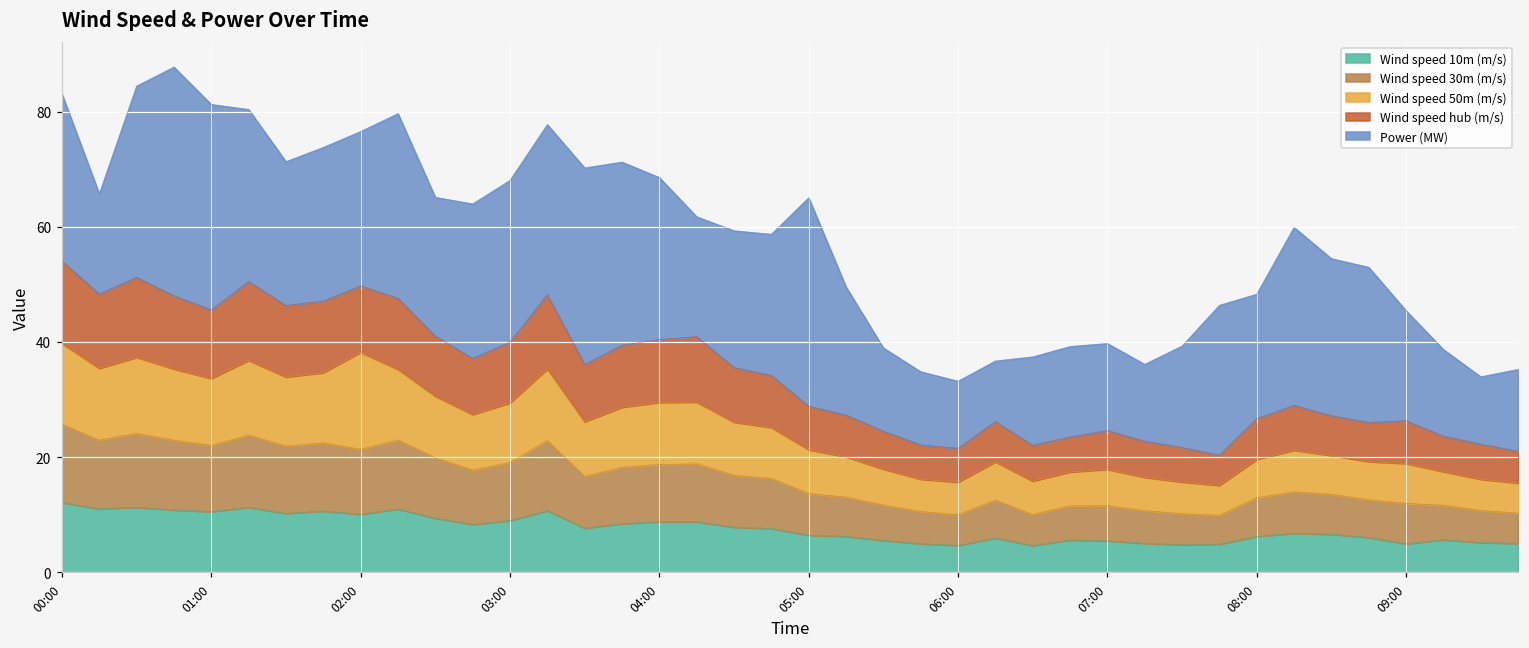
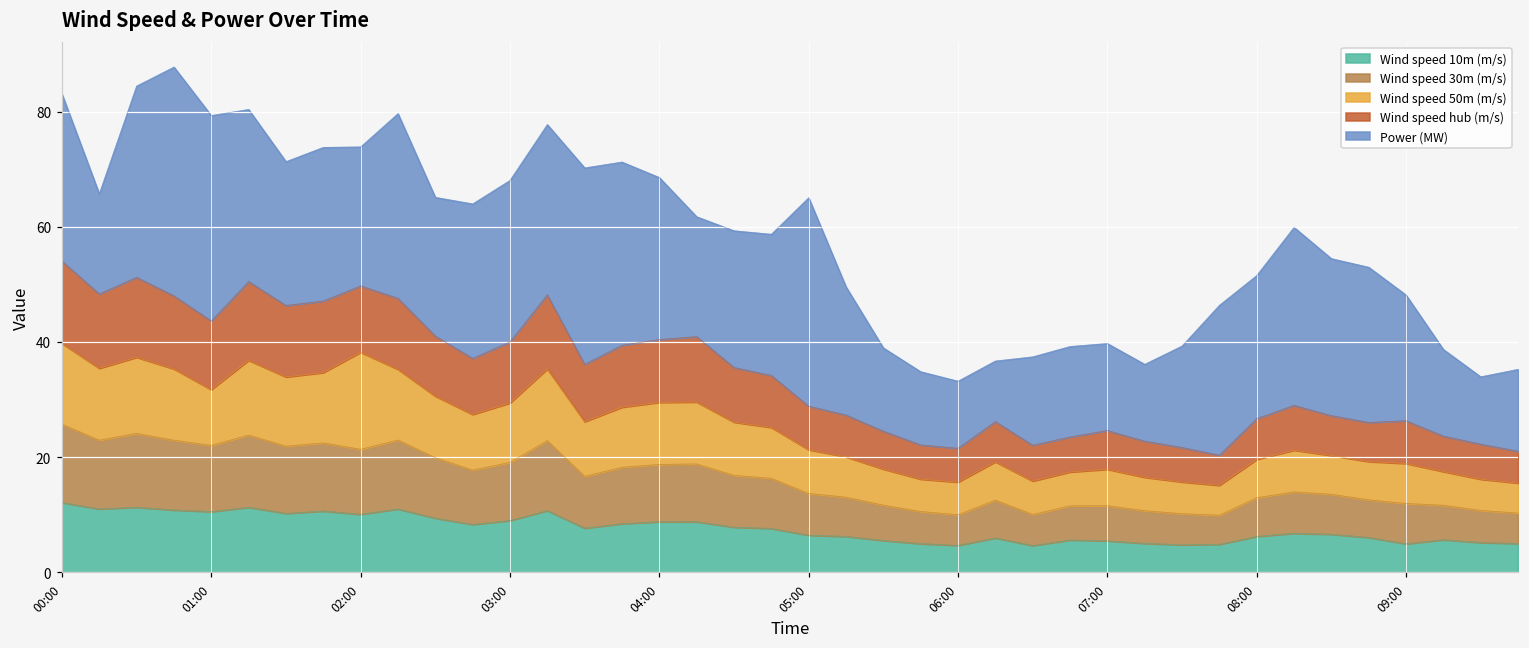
  {
    "Wind speed 10m (m/s)": {
      "00:00": 12,
      "01:00": 11,
      "02:00": 10,
      "03:00": 9,
      "04:00": 9,
      "05:00": 6,
      "06:00": 5,
      "07:00": 5,
      "08:00": 6,
      "09:00": 5
    },
    "Wind speed 50m (m/s)": {
      "00:00": 14,
-     "01:00": 12,
+     "01:00": 10,
      "02:00": 17,
      "03:00": 10,
      "04:00": 11,
      "05:00": 8,
      "06:00": 6,
      "07:00": 6,
      "08:00": 7,
      "09:00": 7
    },
    "Power (MW)": {
      "00:00": 29,
      "01:00": 36,
-     "02:00": 27,
+     "02:00": 24,
      "03:00": 28,
      "04:00": 28,
      "05:00": 36,
      "06:00": 12,
      "07:00": 15,
-     "08:00": 22,
-     "09:00": 19
+     "08:00": 25,
+     "09:00": 22
    }
  }
